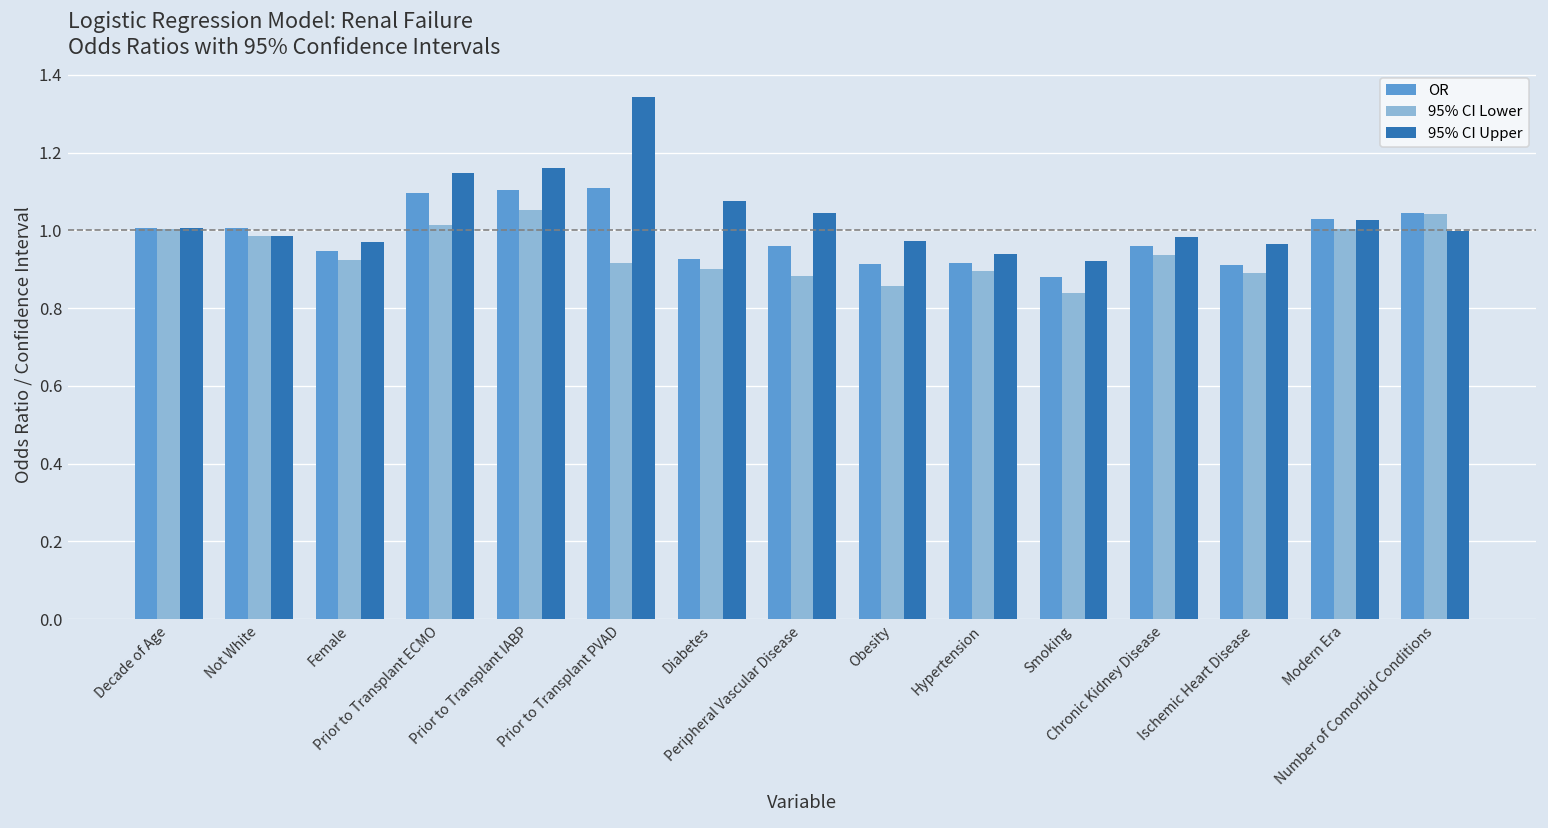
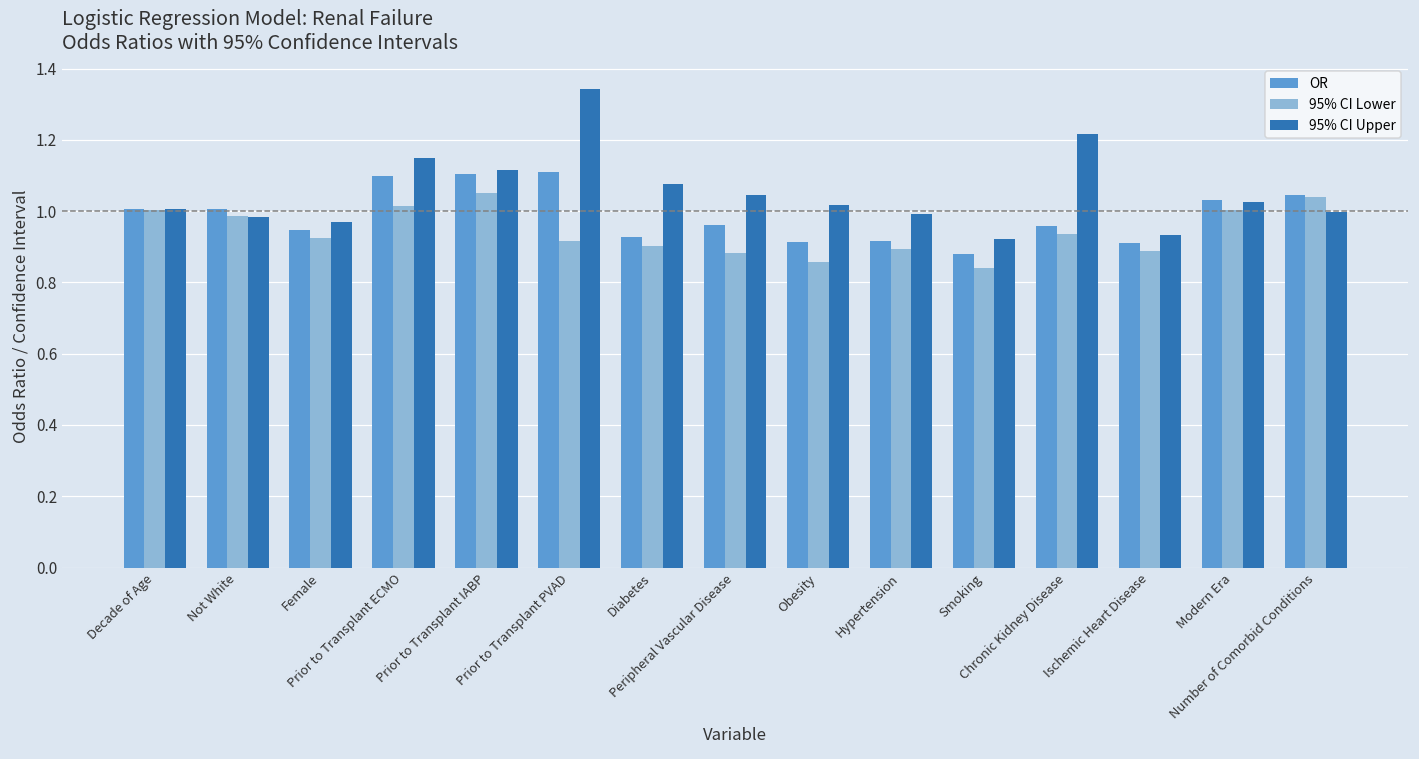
  {
    "95% CI Upper": {
      "Decade of Age": 1.01,
      "Not White": 0.98,
      "Female": 0.97,
      "Prior to Transplant ECMO": 1.15,
-     "Prior to Transplant IABP": 1.16,
+     "Prior to Transplant IABP": 1.11,
      "Prior to Transplant PVAD": 1.34,
      "Diabetes": 1.08,
      "Peripheral Vascular Disease": 1.04,
-     "Obesity": 0.97,
-     "Hypertension": 0.94,
+     "Obesity": 1.02,
+     "Hypertension": 0.99,
      "Smoking": 0.92,
-     "Chronic Kidney Disease": 0.98,
-     "Ischemic Heart Disease": 0.96,
+     "Chronic Kidney Disease": 1.22,
+     "Ischemic Heart Disease": 0.93,
      "Modern Era": 1.03,
      "Number of Comorbid Conditions": 1.00
    }
  }
